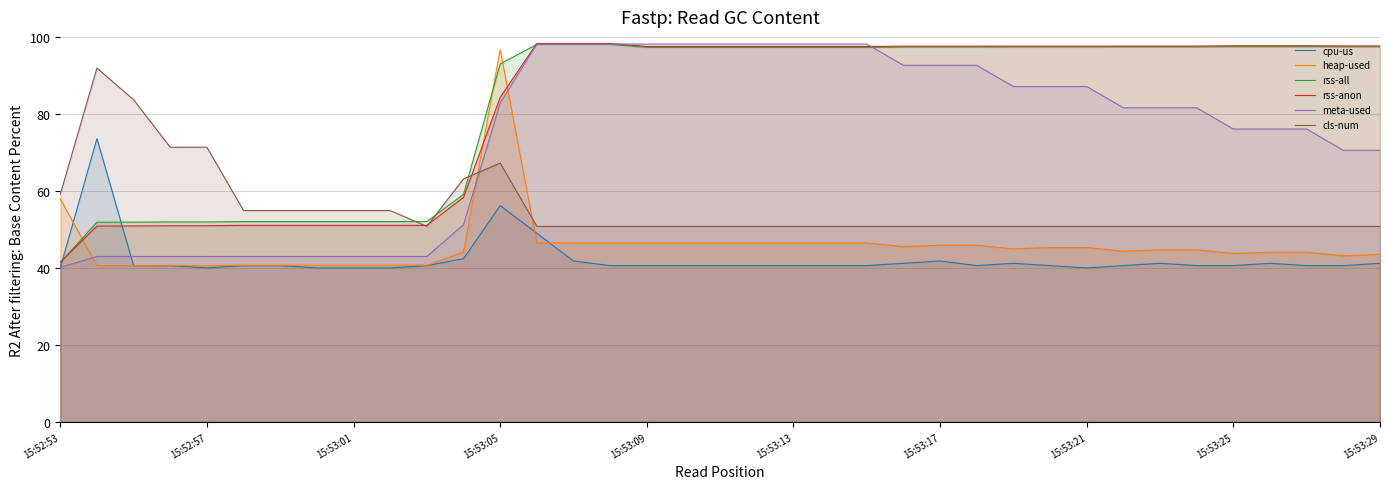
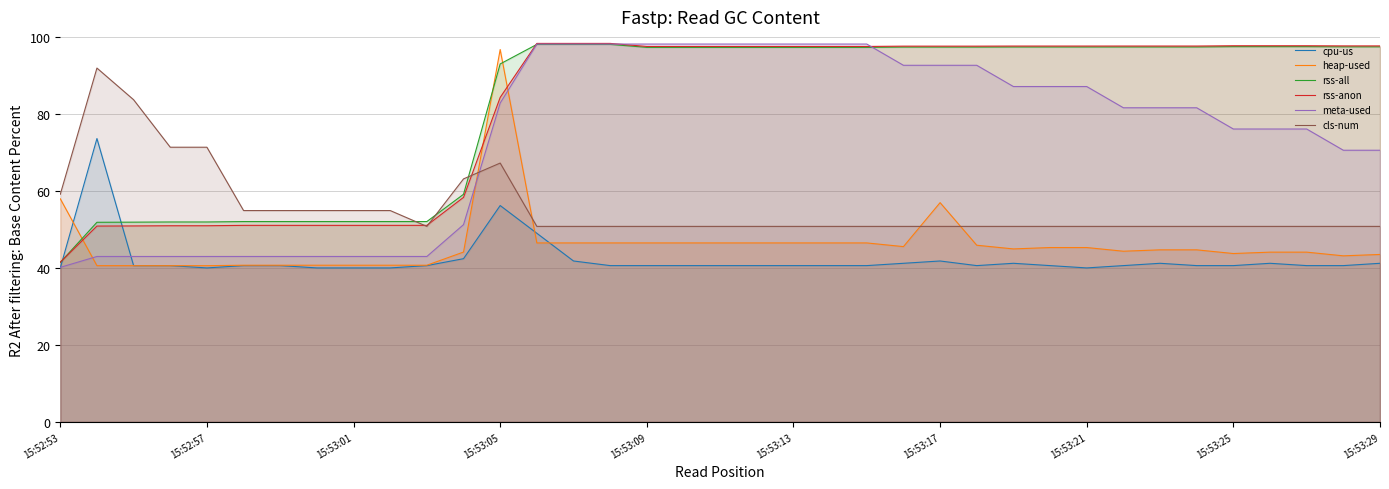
  {
    "cpu-us": {
      "15:53:01": 40,
      "15:53:05": 56,
      "15:53:09": 41,
      "15:53:13": 41,
      "15:53:17": 42,
      "15:53:21": 40,
      "15:53:25": 41,
      "15:53:29": 41
    },
    "heap-used": {
      "15:52:53": 58,
      "15:53:01": 41,
      "15:53:05": 97,
      "15:53:09": 46,
      "15:53:13": 46,
-     "15:53:17": 46,
+     "15:53:17": 57,
      "15:53:21": 45,
      "15:53:25": 44,
      "15:53:29": 43
    },
    "rss-all": {
      "15:52:57": 52,
      "15:53:01": 52,
      "15:53:05": 93
    },
    "rss-anon": {
      "15:52:57": 51,
      "15:53:01": 51,
      "15:53:05": 84
    },
    "meta-used": {
      "15:52:57": 43,
      "15:53:01": 43,
      "15:53:05": 83,
      "15:53:17": 93,
      "15:53:21": 87,
      "15:53:25": 76,
      "15:53:29": 71
    },
    "cls-num": {
      "15:52:53": 59,
      "15:52:57": 71,
      "15:53:01": 55,
      "15:53:05": 67,
      "15:53:09": 51,
      "15:53:13": 51,
      "15:53:17": 51,
      "15:53:21": 51,
      "15:53:25": 51,
      "15:53:29": 51
    }
  }
